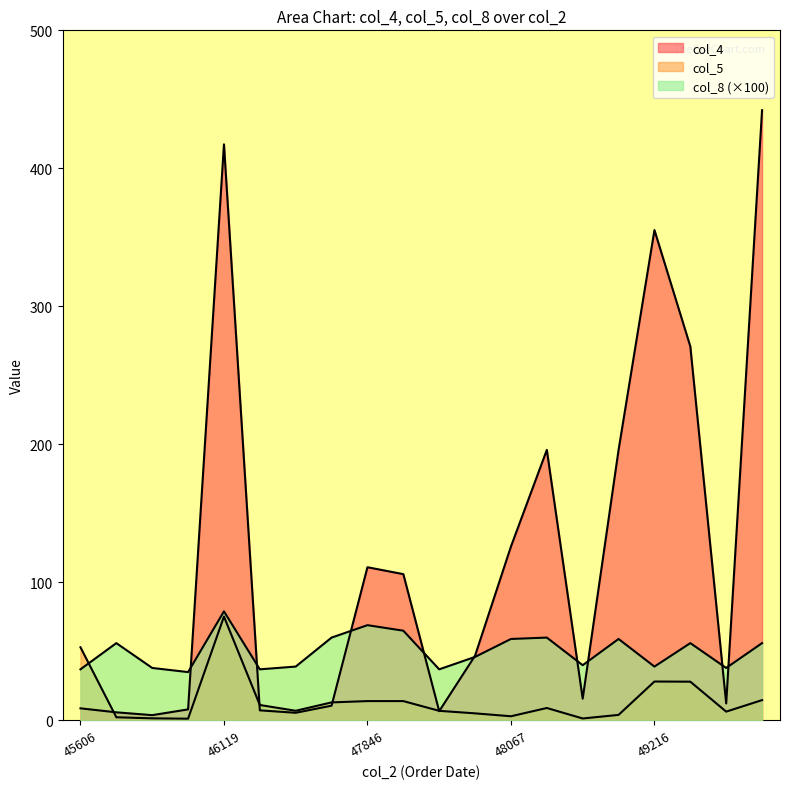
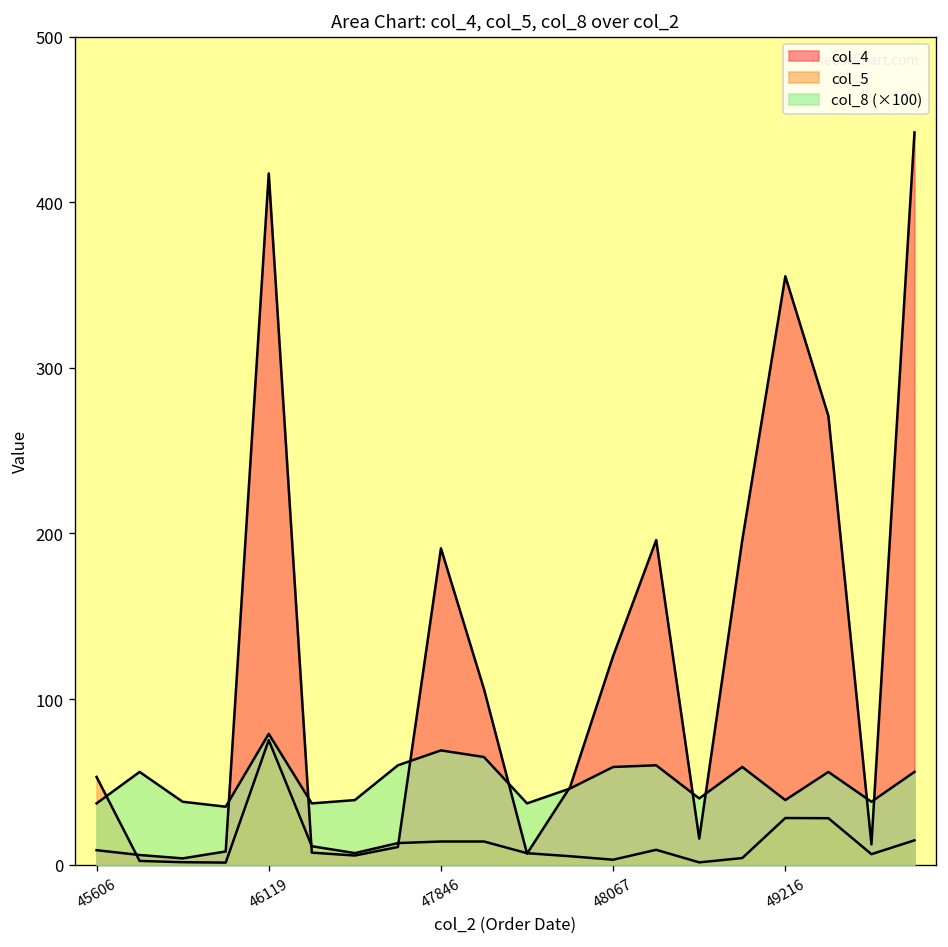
  {
    "col_4": {
      "45606": 9,
      "46119": 417,
-     "47846": 111,
+     "47846": 191,
      "48067": 126,
      "49216": 355
    },
    "col_5": {
      "45606": 53,
      "46119": 75,
      "47846": 14,
      "48067": 3,
      "49216": 28
    },
    "col_8 (×100)": {
      "45606": 37,
      "46119": 79,
      "47846": 69,
      "48067": 59,
      "49216": 39
    }
  }
